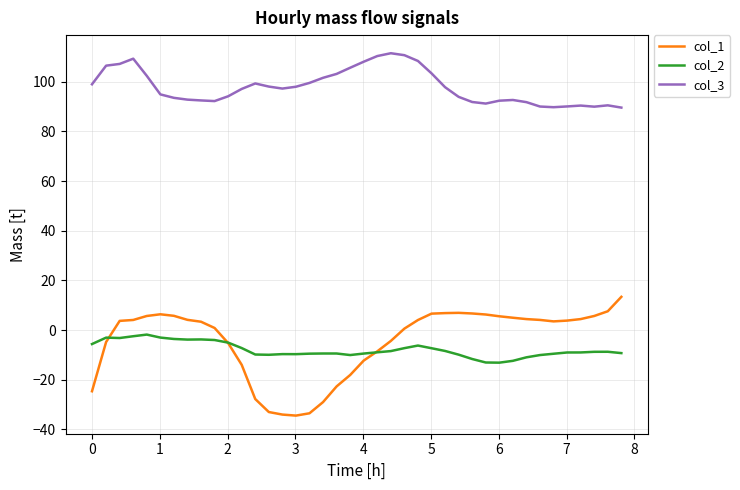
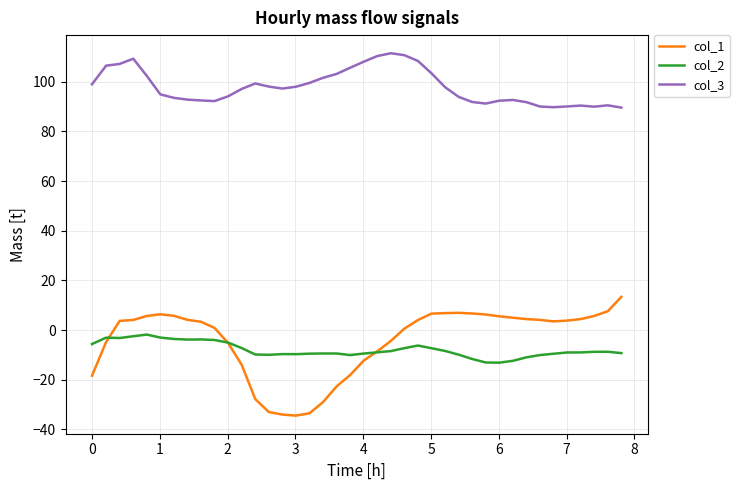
  {
    "col_1": {
-     "0": -25
+     "0": -18
    },
    "col_2": {
      "0": -6
    },
    "col_3": {
      "0": 99
    }
  }
